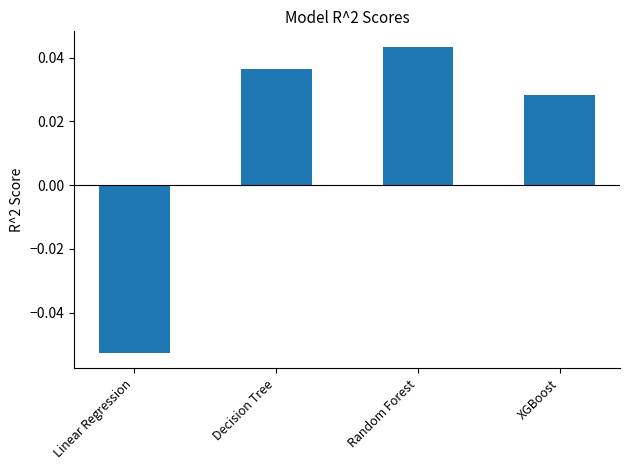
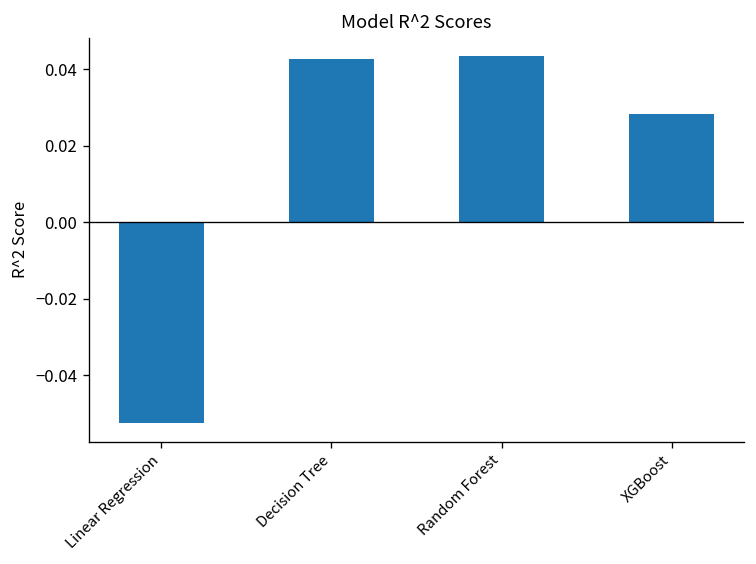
  {
    "Linear Regression": -0.053,
-   "Decision Tree": 0.036,
+   "Decision Tree": 0.043,
    "Random Forest": 0.043,
    "XGBoost": 0.028
  }
